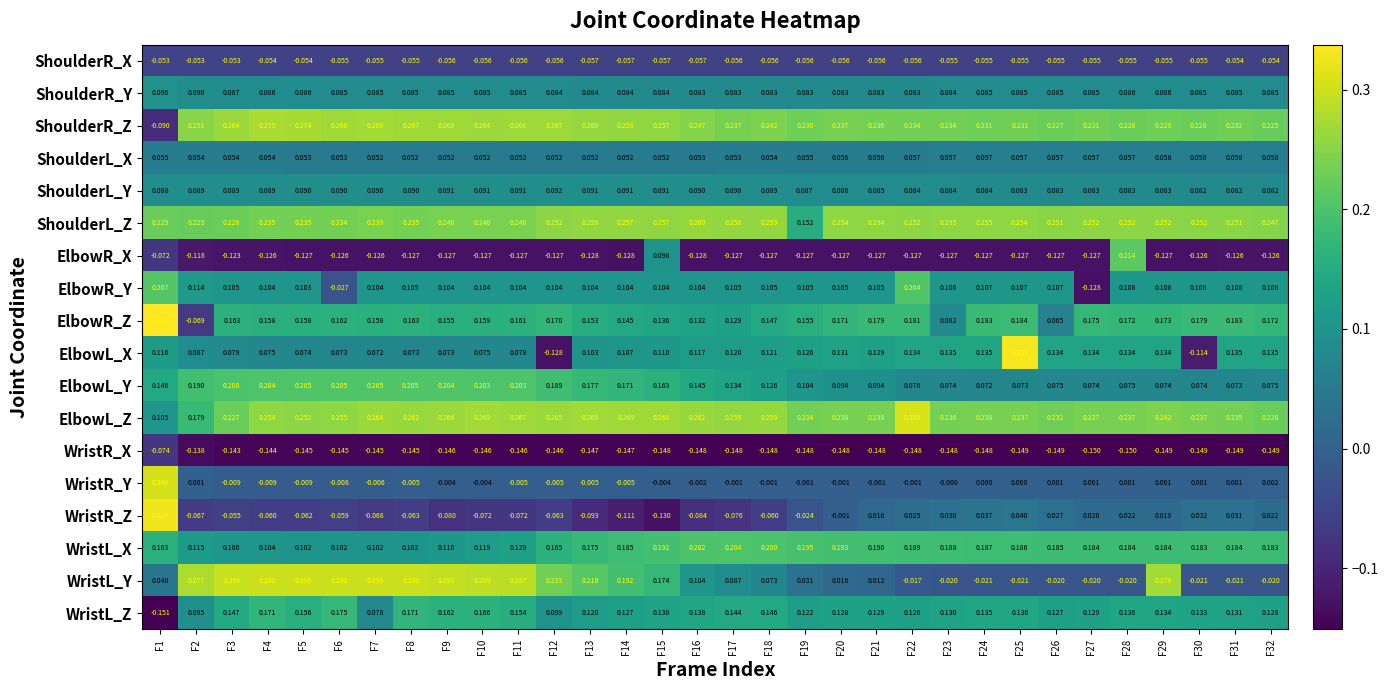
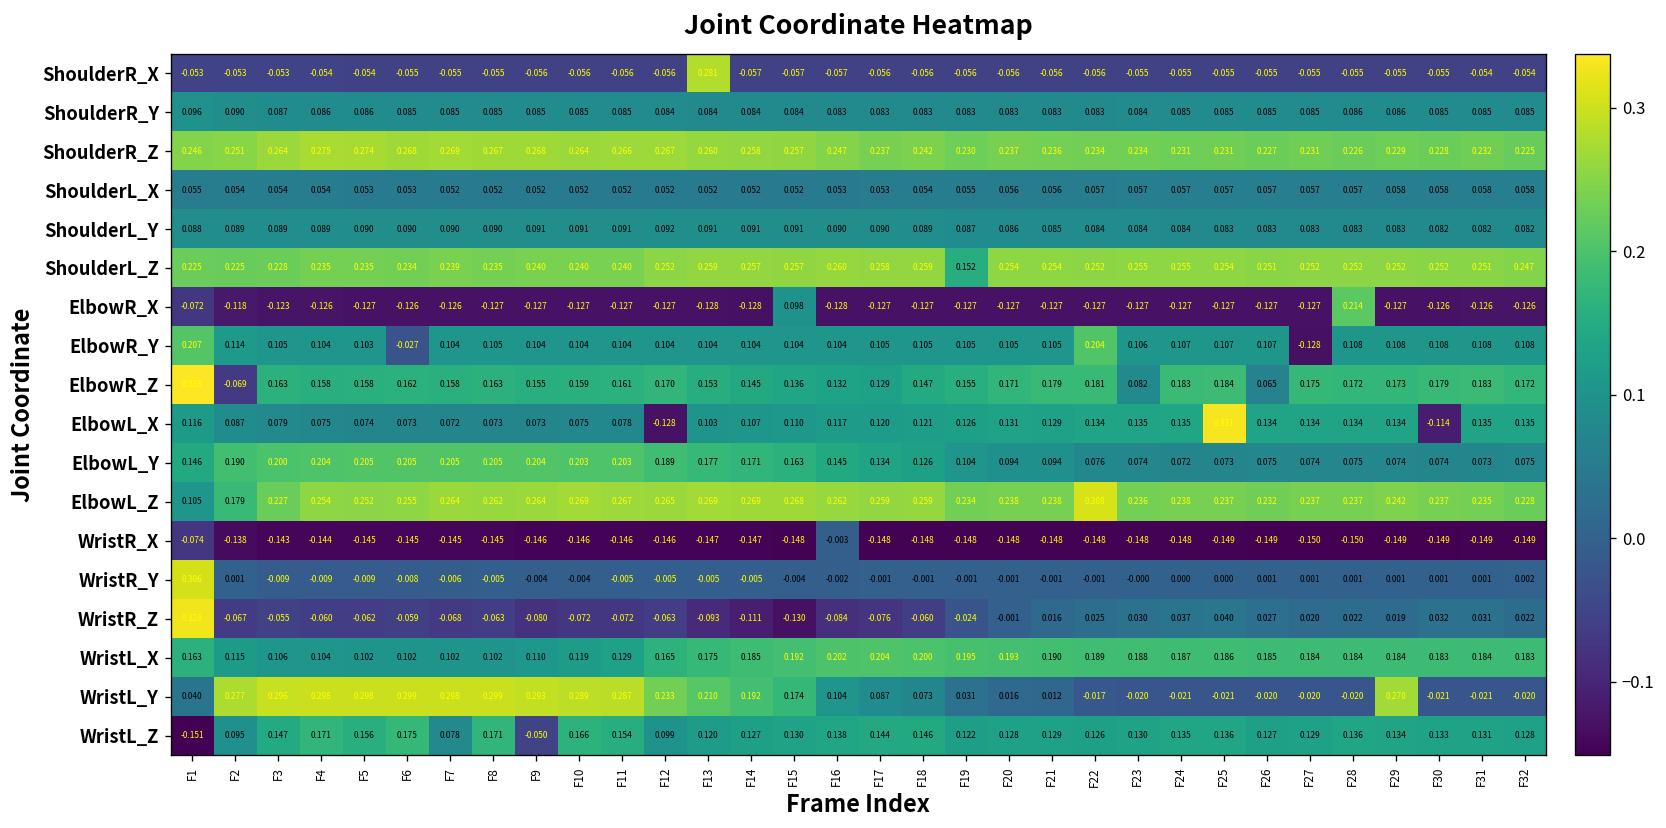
  {
    "ShoulderR_X": {
      "F1": -0.053,
      "F2": -0.053,
      "F3": -0.053,
      "F4": -0.054,
      "F5": -0.054,
      "F6": -0.055,
      "F7": -0.055,
      "F8": -0.055,
      "F9": -0.056,
      "F10": -0.056,
      "F11": -0.056,
      "F12": -0.056,
-     "F13": -0.057,
+     "F13": 0.281,
      "F14": -0.057,
      "F15": -0.057,
      "F16": -0.057,
      "F17": -0.056,
      "F18": -0.056,
      "F19": -0.056,
      "F20": -0.056,
      "F21": -0.056,
      "F22": -0.056,
      "F23": -0.055,
      "F24": -0.055,
      "F25": -0.055,
      "F26": -0.055,
      "F27": -0.055,
      "F28": -0.055,
      "F29": -0.055,
      "F30": -0.055,
      "F31": -0.054,
      "F32": -0.054
    },
    "ShoulderR_Z": {
-     "F1": -0.090,
+     "F1": 0.246,
      "F2": 0.251,
      "F3": 0.264,
      "F4": 0.275,
      "F5": 0.274,
      "F6": 0.268,
      "F7": 0.269,
      "F8": 0.267,
      "F9": 0.268,
      "F10": 0.264,
      "F11": 0.266,
      "F12": 0.267,
      "F13": 0.260,
      "F14": 0.258,
      "F15": 0.257,
      "F16": 0.247,
      "F17": 0.237,
      "F18": 0.242,
      "F19": 0.230,
      "F20": 0.237,
      "F21": 0.236,
      "F22": 0.234,
      "F23": 0.234,
      "F24": 0.231,
      "F25": 0.231,
      "F26": 0.227,
      "F27": 0.231,
      "F28": 0.226,
      "F29": 0.229,
      "F30": 0.228,
      "F31": 0.232,
      "F32": 0.225
    },
    "WristR_X": {
      "F1": -0.074,
      "F2": -0.138,
      "F3": -0.143,
      "F4": -0.144,
      "F5": -0.145,
      "F6": -0.145,
      "F7": -0.145,
      "F8": -0.145,
      "F9": -0.146,
      "F10": -0.146,
      "F11": -0.146,
      "F12": -0.146,
      "F13": -0.147,
      "F14": -0.147,
      "F15": -0.148,
-     "F16": -0.148,
+     "F16": -0.003,
      "F17": -0.148,
      "F18": -0.148,
      "F19": -0.148,
      "F20": -0.148,
      "F21": -0.148,
      "F22": -0.148,
      "F23": -0.148,
      "F24": -0.148,
      "F25": -0.149,
      "F26": -0.149,
      "F27": -0.150,
      "F28": -0.150,
      "F29": -0.149,
      "F30": -0.149,
      "F31": -0.149,
      "F32": -0.149
    },
    "WristL_Z": {
      "F1": -0.151,
      "F2": 0.095,
      "F3": 0.147,
      "F4": 0.171,
      "F5": 0.156,
      "F6": 0.175,
      "F7": 0.078,
      "F8": 0.171,
-     "F9": 0.162,
+     "F9": -0.050,
      "F10": 0.166,
      "F11": 0.154,
      "F12": 0.099,
      "F13": 0.120,
      "F14": 0.127,
      "F15": 0.130,
      "F16": 0.138,
      "F17": 0.144,
      "F18": 0.146,
      "F19": 0.122,
      "F20": 0.128,
      "F21": 0.129,
      "F22": 0.126,
      "F23": 0.130,
      "F24": 0.135,
      "F25": 0.136,
      "F26": 0.127,
      "F27": 0.129,
      "F28": 0.136,
      "F29": 0.134,
      "F30": 0.133,
      "F31": 0.131,
      "F32": 0.128
    }
  }
